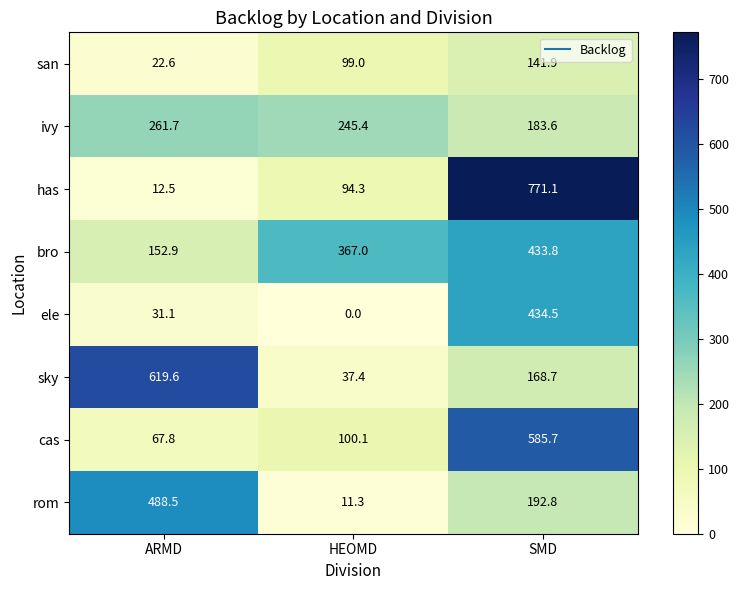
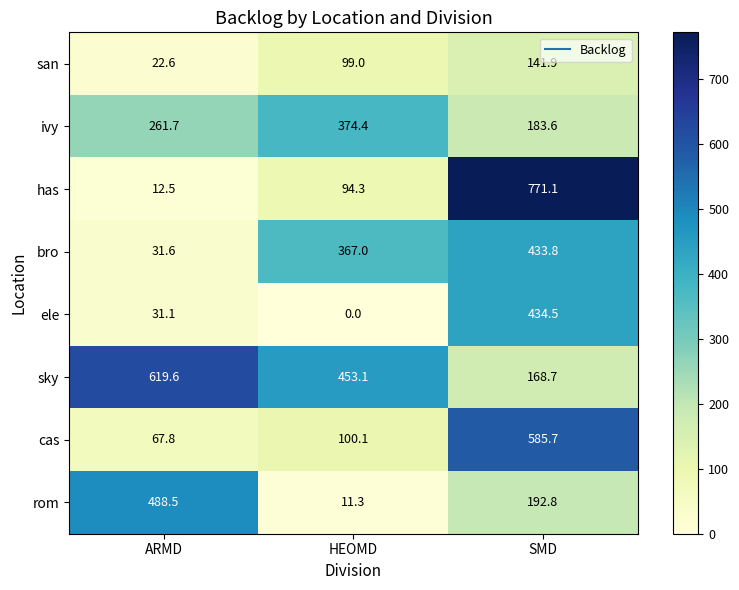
  {
    "san": {
      "ARMD": 22.6,
      "HEOMD": 99.0
    },
    "ivy": {
      "ARMD": 261.7,
-     "HEOMD": 245.4,
+     "HEOMD": 374.4,
      "SMD": 183.6
    },
    "has": {
      "ARMD": 12.5,
      "HEOMD": 94.3,
      "SMD": 771.1
    },
    "bro": {
-     "ARMD": 152.9,
+     "ARMD": 31.6,
      "HEOMD": 367.0,
      "SMD": 433.8
    },
    "ele": {
      "ARMD": 31.1,
      "HEOMD": 0.0,
      "SMD": 434.5
    },
    "sky": {
      "ARMD": 619.6,
-     "HEOMD": 37.4,
+     "HEOMD": 453.1,
      "SMD": 168.7
    },
    "cas": {
      "ARMD": 67.8,
      "HEOMD": 100.1,
      "SMD": 585.7
    },
    "rom": {
      "ARMD": 488.5,
      "HEOMD": 11.3,
      "SMD": 192.8
    }
  }
